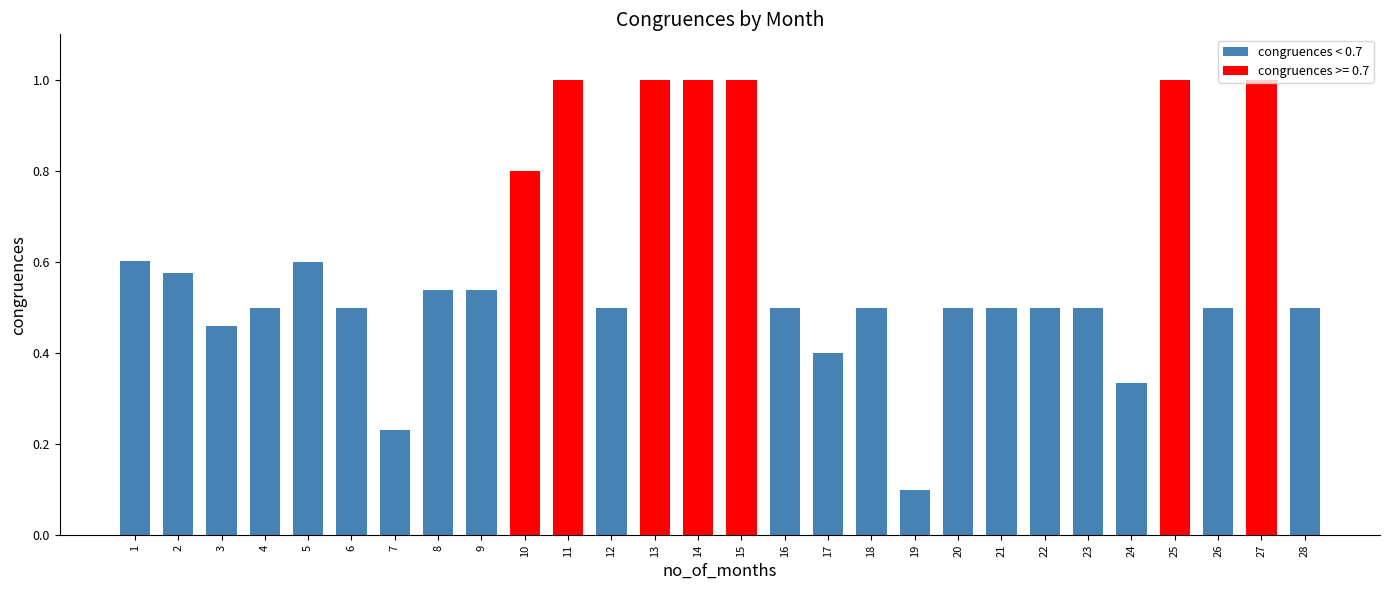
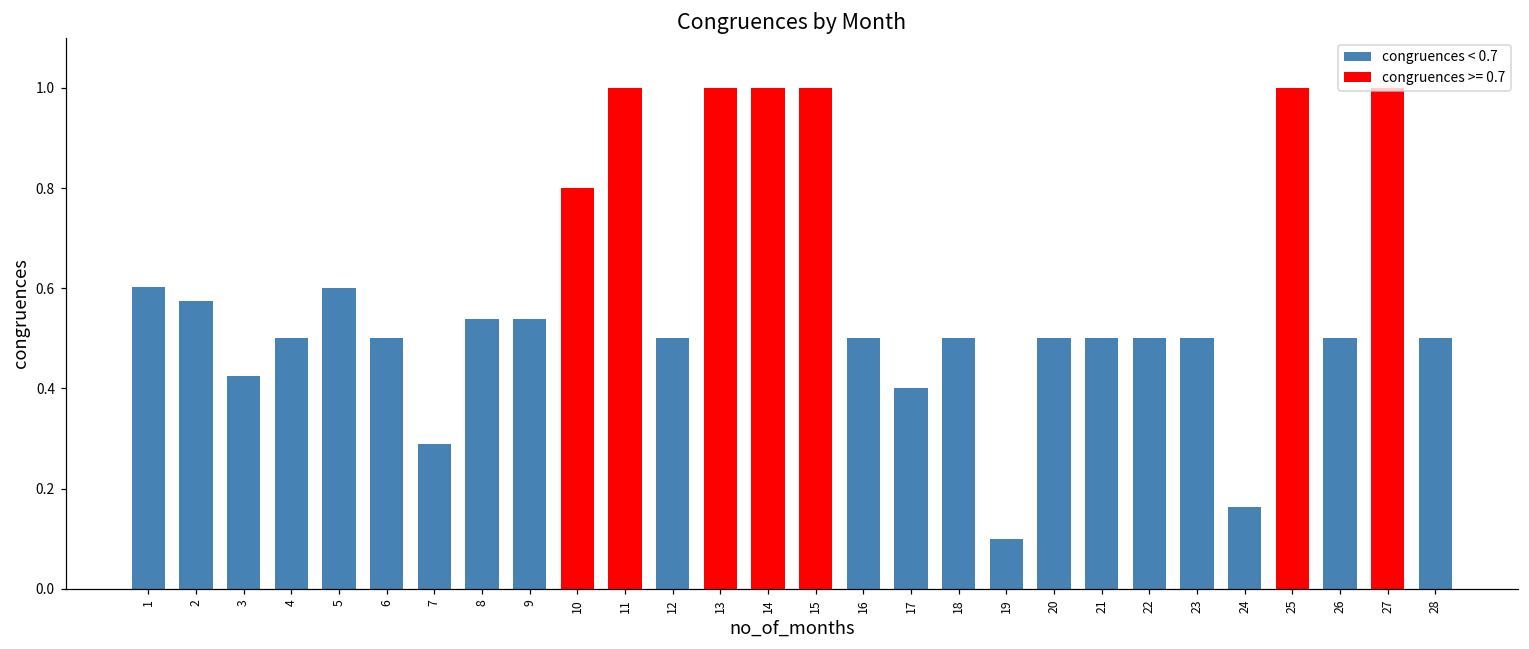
  {
    "1": 0.60,
    "2": 0.58,
-   "3": 0.46,
+   "3": 0.43,
    "4": 0.50,
    "5": 0.60,
    "6": 0.50,
-   "7": 0.23,
+   "7": 0.29,
    "8": 0.54,
    "9": 0.54,
    "10": 0.80,
    "11": 1.00,
    "12": 0.50,
    "13": 1.00,
    "14": 1.00,
    "15": 1.00,
    "16": 0.50,
    "17": 0.40,
    "18": 0.50,
    "19": 0.10,
    "20": 0.50,
    "21": 0.50,
    "22": 0.50,
    "23": 0.50,
-   "24": 0.33,
+   "24": 0.16,
    "25": 1.00,
    "26": 0.50,
    "28": 0.50
  }
